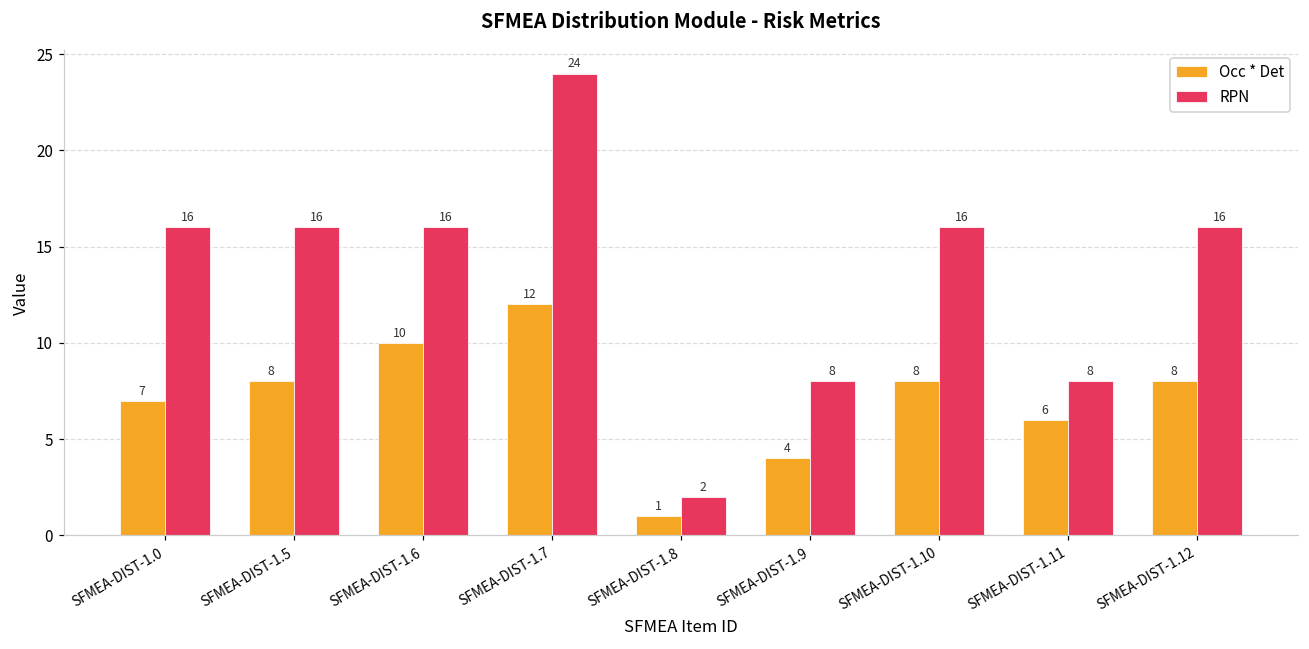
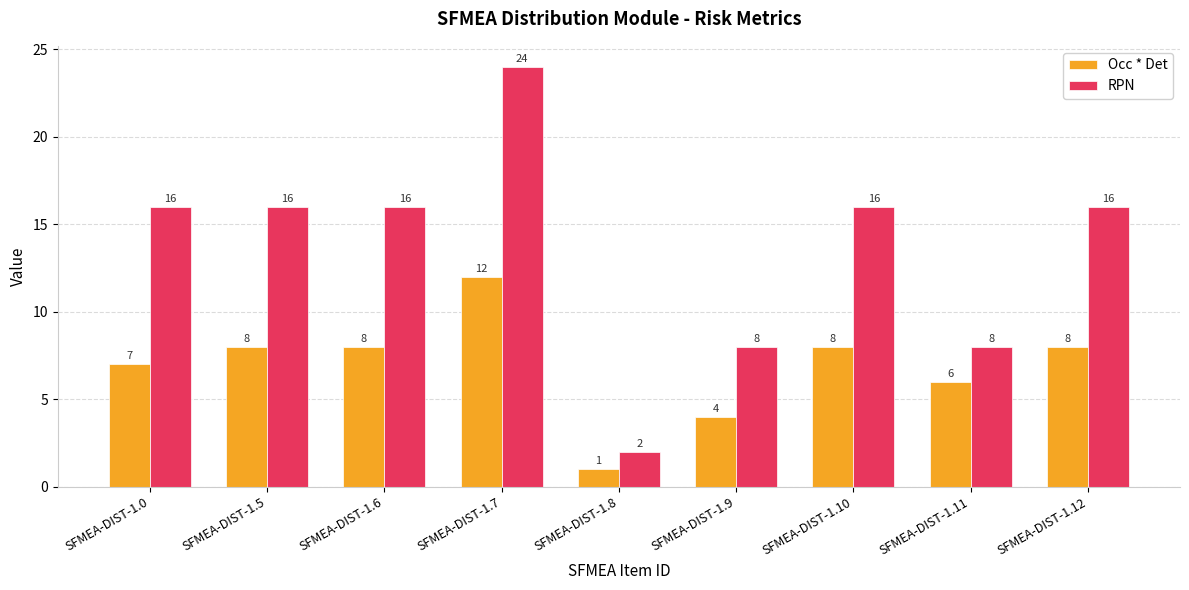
  {
    "Occ * Det": {
      "SFMEA-DIST-1.0": 7,
      "SFMEA-DIST-1.5": 8,
-     "SFMEA-DIST-1.6": 10,
+     "SFMEA-DIST-1.6": 8,
      "SFMEA-DIST-1.7": 12,
      "SFMEA-DIST-1.8": 1,
      "SFMEA-DIST-1.9": 4,
      "SFMEA-DIST-1.10": 8,
      "SFMEA-DIST-1.11": 6,
      "SFMEA-DIST-1.12": 8
    },
    "RPN": {
      "SFMEA-DIST-1.0": 16,
      "SFMEA-DIST-1.5": 16,
      "SFMEA-DIST-1.6": 16,
      "SFMEA-DIST-1.7": 24,
      "SFMEA-DIST-1.8": 2,
      "SFMEA-DIST-1.9": 8,
      "SFMEA-DIST-1.10": 16,
      "SFMEA-DIST-1.11": 8,
      "SFMEA-DIST-1.12": 16
    }
  }
